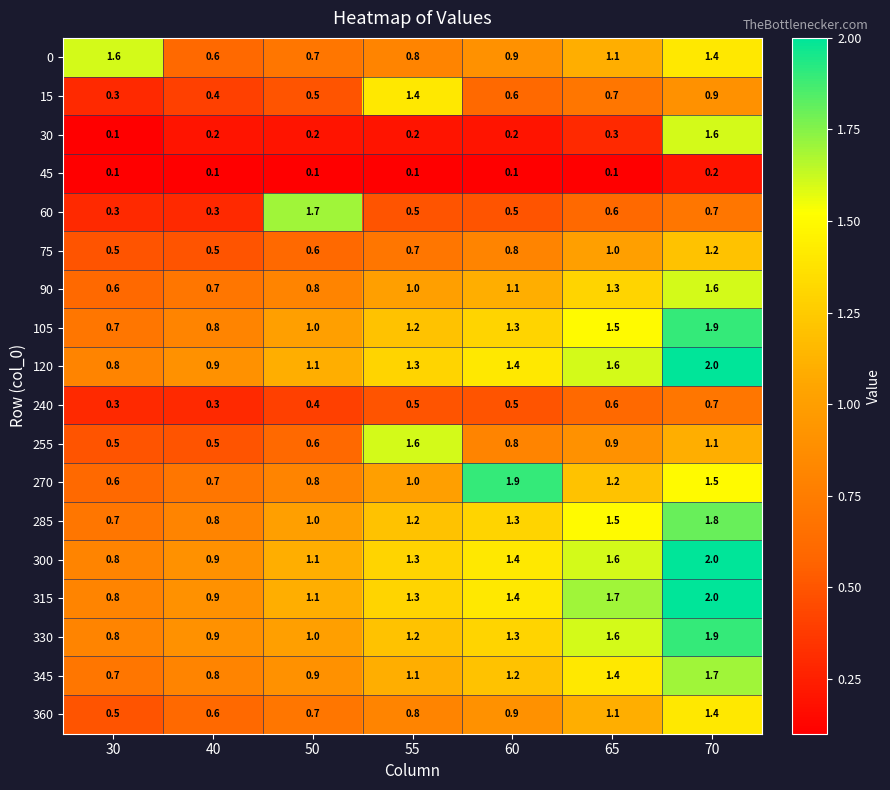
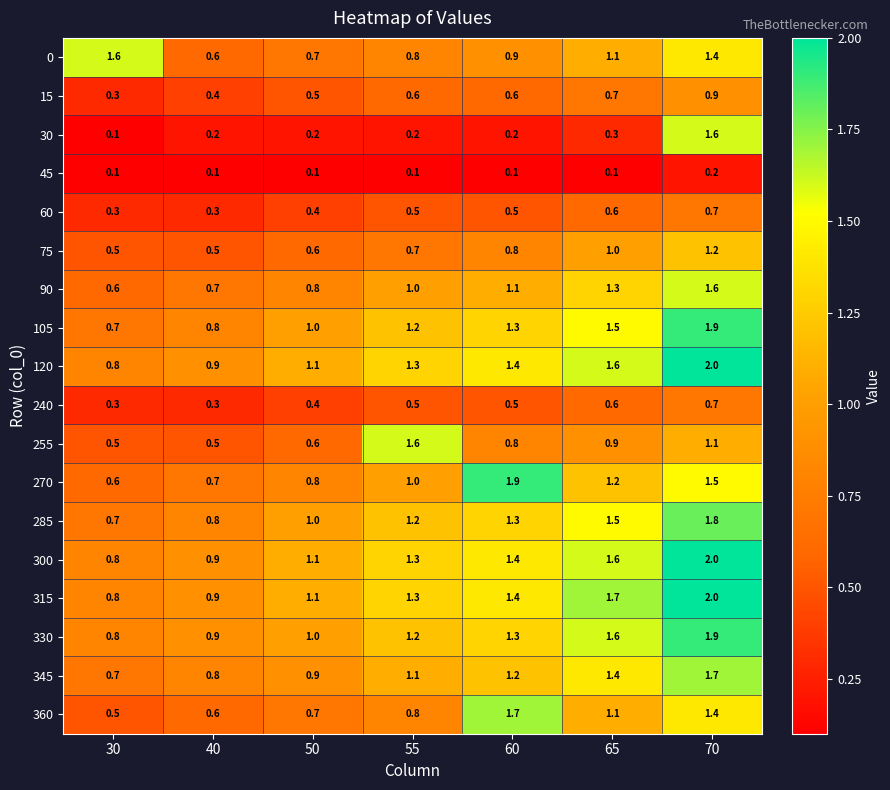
  {
    "0": {
      "30": 1.6,
      "40": 0.6,
      "50": 0.7,
      "55": 0.8,
      "60": 0.9,
      "65": 1.1,
      "70": 1.4
    },
    "15": {
      "30": 0.3,
      "40": 0.4,
      "50": 0.5,
-     "55": 1.4,
+     "55": 0.6,
      "60": 0.6,
      "65": 0.7,
      "70": 0.9
    },
    "30": {
      "30": 0.1,
      "40": 0.2,
      "50": 0.2,
      "55": 0.2,
      "60": 0.2,
      "65": 0.3,
      "70": 1.6
    },
    "45": {
      "30": 0.1,
      "40": 0.1,
      "50": 0.1,
      "55": 0.1,
      "60": 0.1,
      "65": 0.1,
      "70": 0.2
    },
    "60": {
      "30": 0.3,
      "40": 0.3,
-     "50": 1.7,
+     "50": 0.4,
      "55": 0.5,
      "60": 0.5,
      "65": 0.6,
      "70": 0.7
    },
    "75": {
      "30": 0.5,
      "40": 0.5,
      "50": 0.6,
      "55": 0.7,
      "60": 0.8,
      "65": 1.0,
      "70": 1.2
    },
    "90": {
      "30": 0.6,
      "40": 0.7,
      "50": 0.8,
      "55": 1.0,
      "60": 1.1,
      "65": 1.3,
      "70": 1.6
    },
    "105": {
      "30": 0.7,
      "40": 0.8,
      "50": 1.0,
      "55": 1.2,
      "60": 1.3,
      "65": 1.5,
      "70": 1.9
    },
    "120": {
      "30": 0.8,
      "40": 0.9,
      "50": 1.1,
      "55": 1.3,
      "60": 1.4,
      "65": 1.6,
      "70": 2.0
    },
    "240": {
      "30": 0.3,
      "40": 0.3,
      "50": 0.4,
      "55": 0.5,
      "60": 0.5,
      "65": 0.6,
      "70": 0.7
    },
    "255": {
      "30": 0.5,
      "40": 0.5,
      "50": 0.6,
      "55": 1.6,
      "60": 0.8,
      "65": 0.9,
      "70": 1.1
    },
    "270": {
      "30": 0.6,
      "40": 0.7,
      "50": 0.8,
      "55": 1.0,
      "60": 1.9,
      "65": 1.2,
      "70": 1.5
    },
    "285": {
      "30": 0.7,
      "40": 0.8,
      "50": 1.0,
      "55": 1.2,
      "60": 1.3,
      "65": 1.5,
      "70": 1.8
    },
    "300": {
      "30": 0.8,
      "40": 0.9,
      "50": 1.1,
      "55": 1.3,
      "60": 1.4,
      "65": 1.6,
      "70": 2.0
    },
    "315": {
      "30": 0.8,
      "40": 0.9,
      "50": 1.1,
      "55": 1.3,
      "60": 1.4,
      "65": 1.7,
      "70": 2.0
    },
    "330": {
      "30": 0.8,
      "40": 0.9,
      "50": 1.0,
      "55": 1.2,
      "60": 1.3,
      "65": 1.6,
      "70": 1.9
    },
    "345": {
      "30": 0.7,
      "40": 0.8,
      "50": 0.9,
      "55": 1.1,
      "60": 1.2,
      "65": 1.4,
      "70": 1.7
    },
    "360": {
      "30": 0.5,
      "40": 0.6,
      "50": 0.7,
      "55": 0.8,
-     "60": 0.9,
+     "60": 1.7,
      "65": 1.1,
      "70": 1.4
    }
  }
